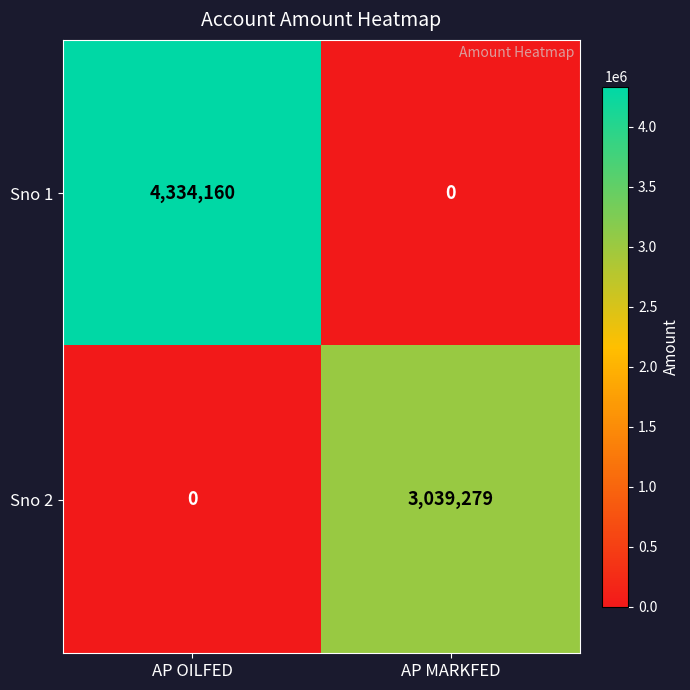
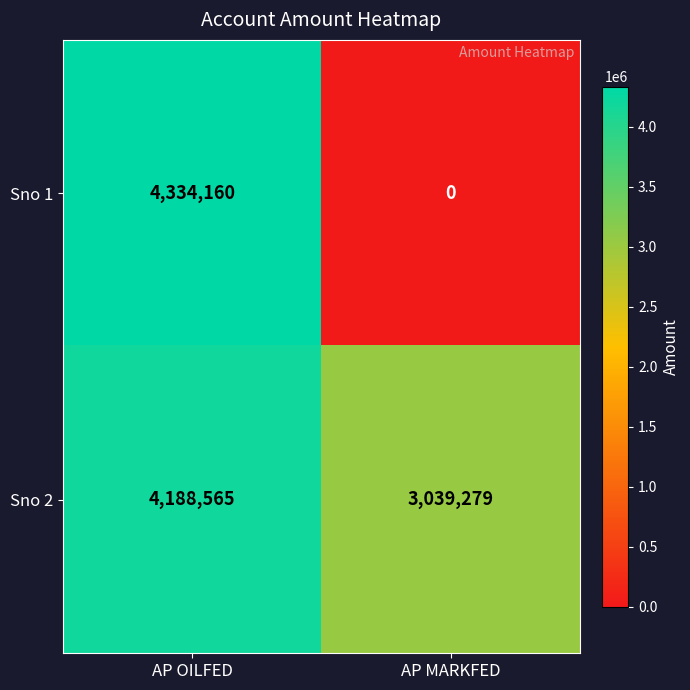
  {
    "Sno 1": {
      "AP OILFED": "4,334,160"
    },
    "Sno 2": {
-     "AP OILFED": "0",
+     "AP OILFED": "4,188,565",
      "AP MARKFED": "3,039,279"
    }
  }
